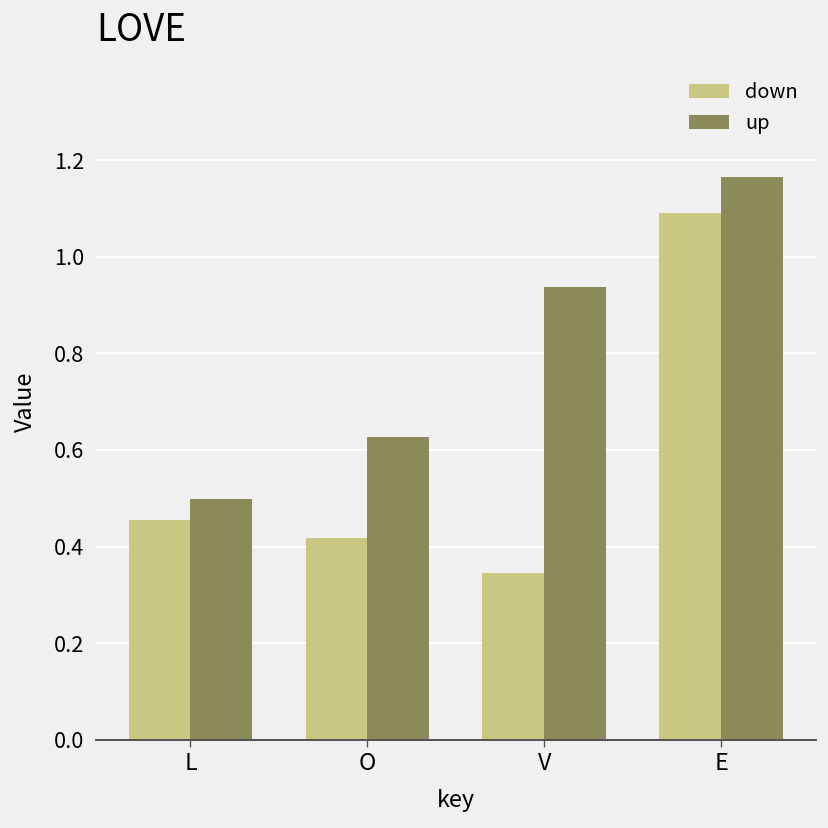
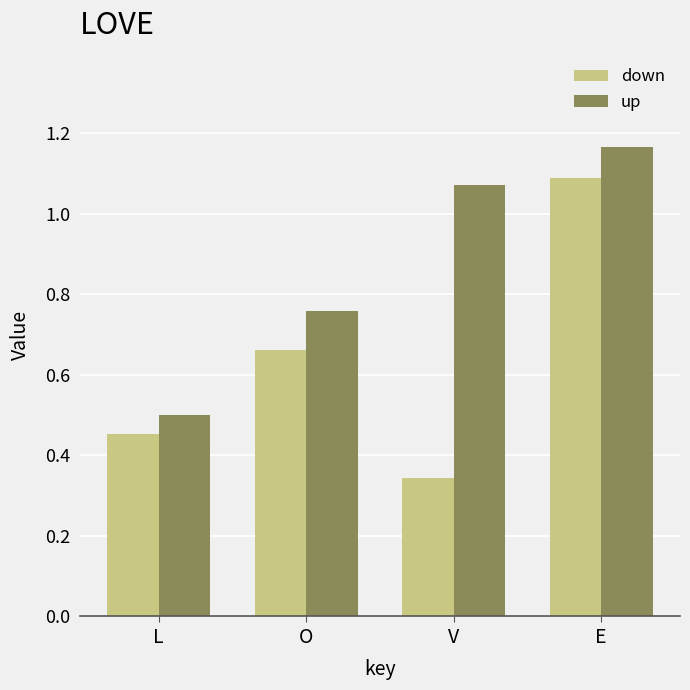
  {
    "down": {
      "L": 0.45,
-     "O": 0.42,
+     "O": 0.66,
      "V": 0.35,
      "E": 1.09
    },
    "up": {
      "L": 0.50,
-     "O": 0.63,
-     "V": 0.94,
+     "O": 0.76,
+     "V": 1.07,
      "E": 1.17
    }
  }
